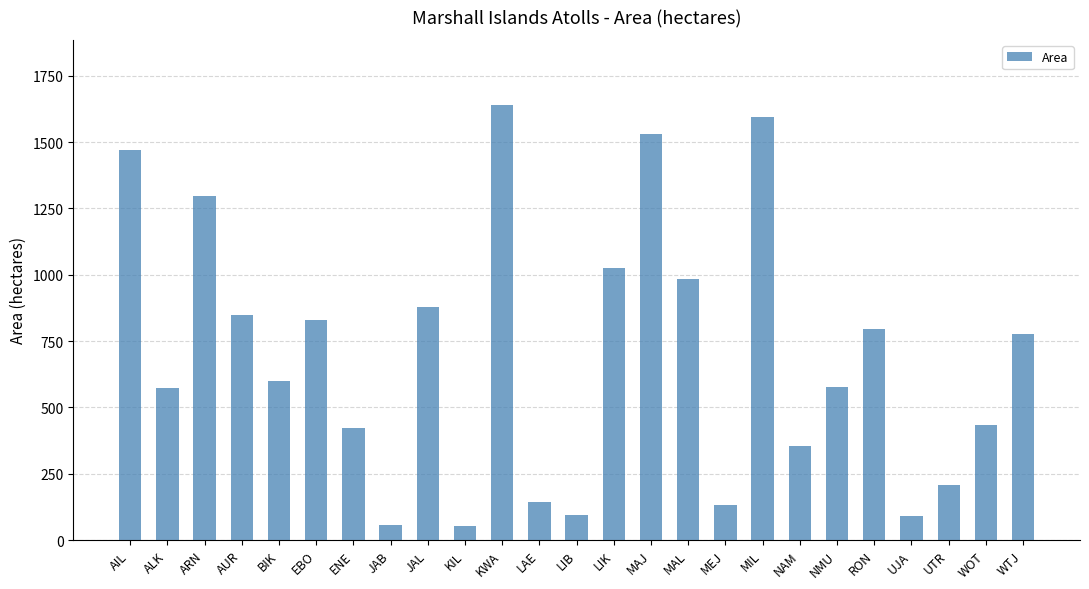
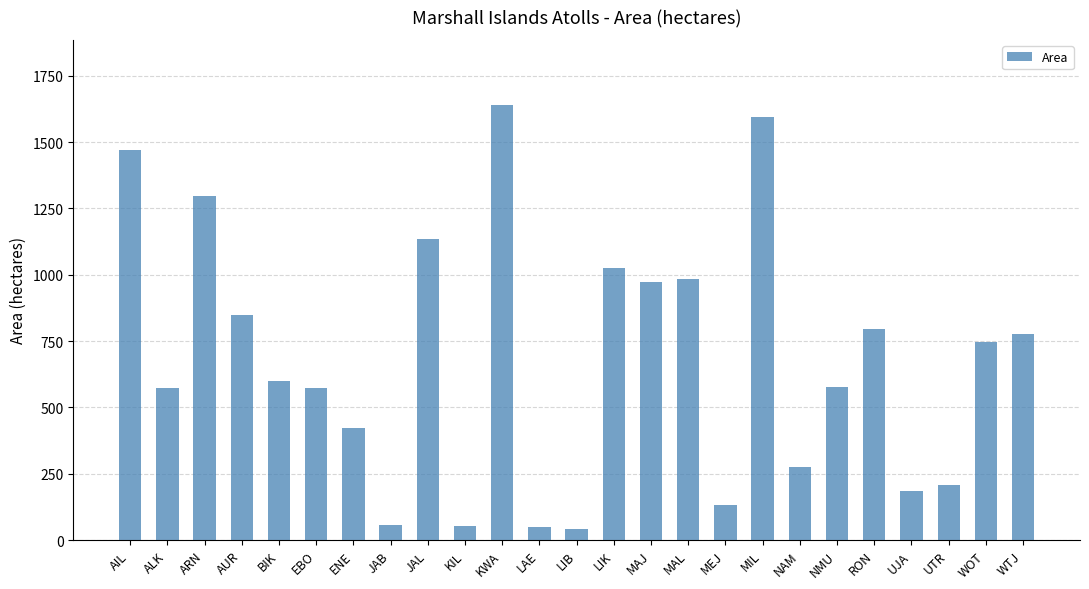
  {
    "AIL": 1470,
    "ALK": 570,
    "ARN": 1300,
    "AUR": 850,
    "BIK": 600,
-   "EBO": 830,
+   "EBO": 580,
    "ENE": 420,
    "JAB": 60,
-   "JAL": 880,
+   "JAL": 1130,
    "KIL": 50,
    "KWA": 1640,
-   "LAE": 150,
-   "LIB": 90,
+   "LAE": 50,
+   "LIB": 40,
    "LIK": 1030,
-   "MAJ": 1530,
+   "MAJ": 970,
    "MAL": 980,
    "MEJ": 130,
    "MIL": 1590,
-   "NAM": 360,
+   "NAM": 280,
    "NMU": 580,
    "RON": 800,
-   "UJA": 90,
+   "UJA": 190,
    "UTR": 210,
-   "WOT": 430,
+   "WOT": 750,
    "WTJ": 780
  }
